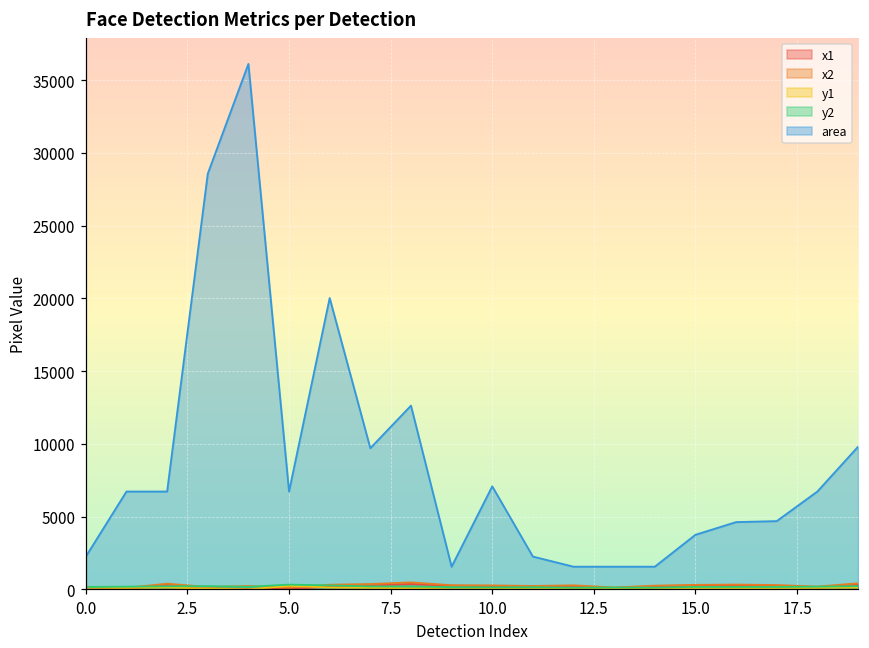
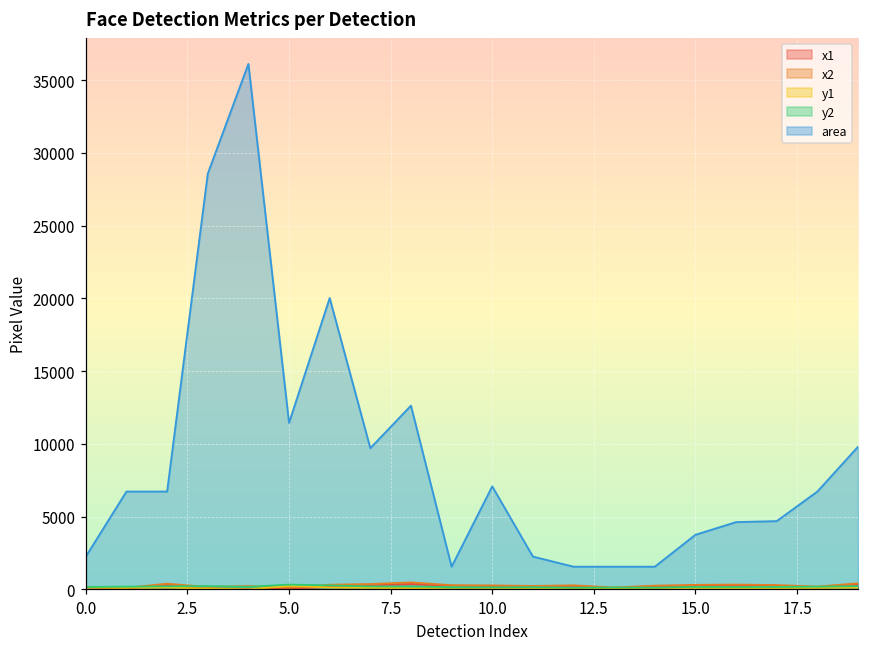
  {
    "area": {
      "0.0": 2300,
-     "5.0": 6700,
+     "5.0": 11400,
      "10.0": 7100,
      "15.0": 3800
    }
  }
